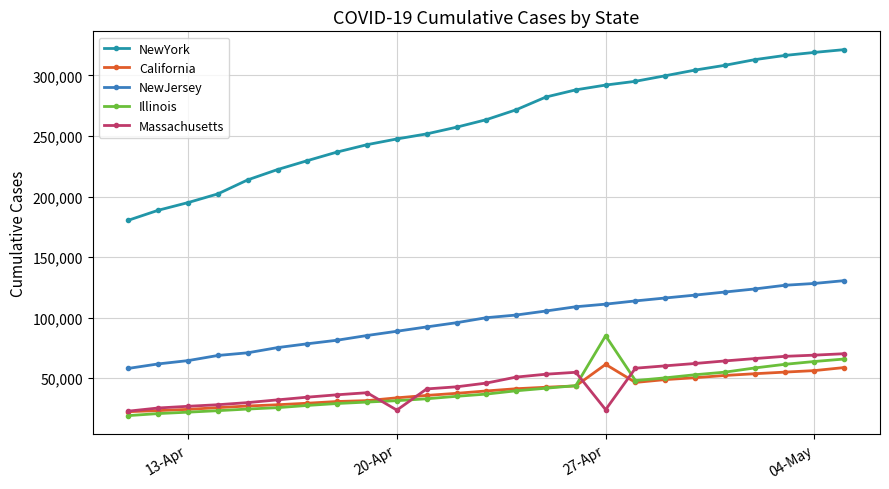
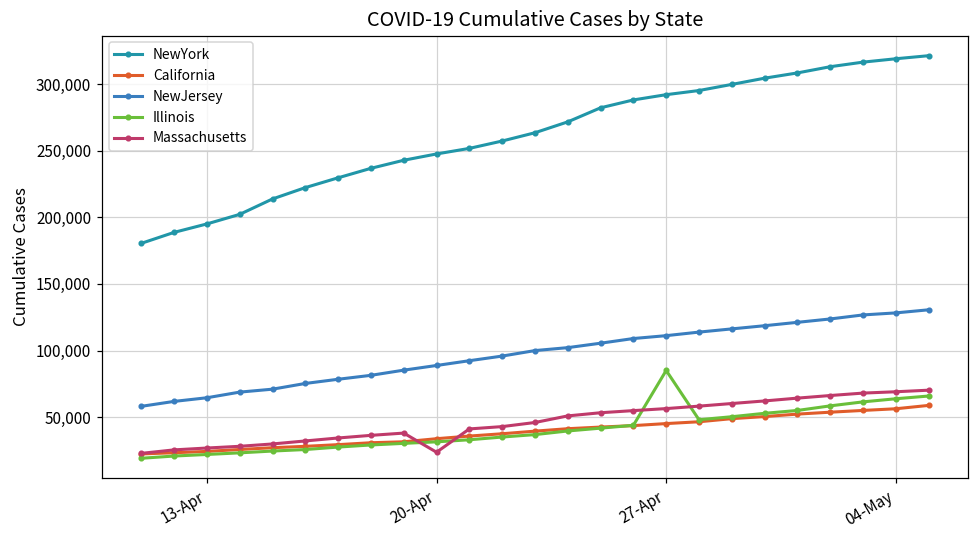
  {
    "California": {
      "13-Apr": "24,000",
      "20-Apr": "34,000",
-     "27-Apr": "61,000",
+     "27-Apr": "45,000",
      "04-May": "56,000"
    },
    "Illinois": {
      "13-Apr": "22,000",
      "20-Apr": "32,000",
      "27-Apr": "85,000",
      "04-May": "64,000"
    },
    "Massachusetts": {
      "13-Apr": "27,000",
      "20-Apr": "24,000",
-     "27-Apr": "24,000",
+     "27-Apr": "56,000",
      "04-May": "69,000"
    }
  }
